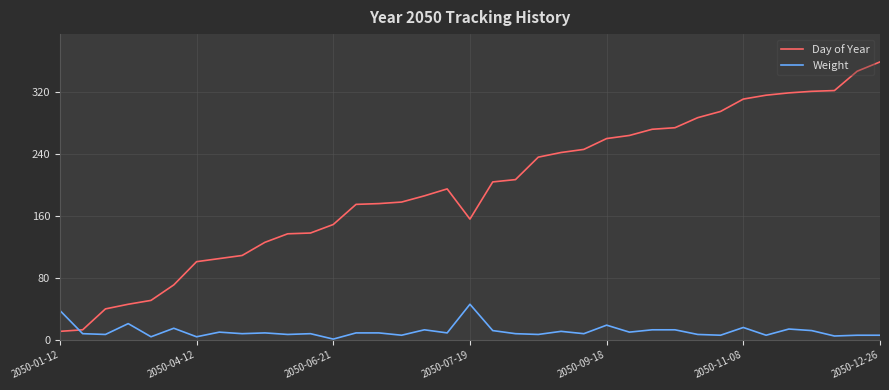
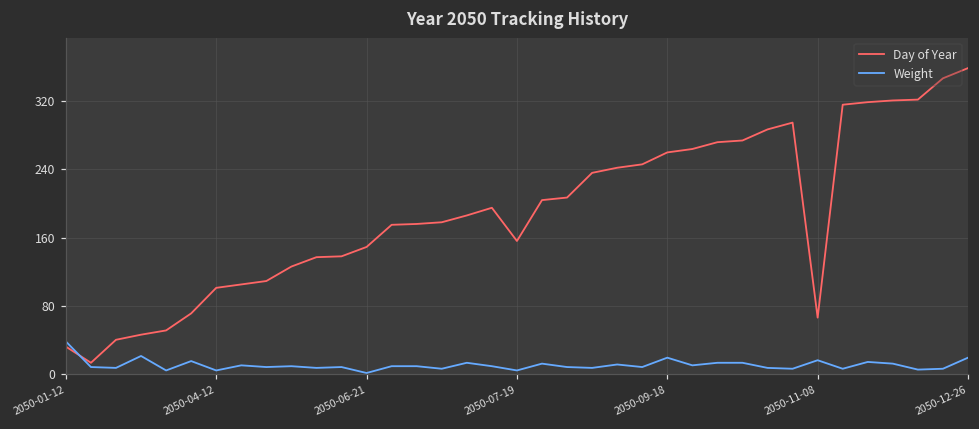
  {
    "Day of Year": {
-     "2050-01-12": 10,
+     "2050-01-12": 30,
      "2050-04-12": 100,
      "2050-06-21": 150,
      "2050-07-19": 160,
      "2050-09-18": 260,
-     "2050-11-08": 310,
+     "2050-11-08": 70,
      "2050-12-26": 360
    },
    "Weight": {
      "2050-01-12": 40,
      "2050-04-12": 0,
      "2050-06-21": 0,
-     "2050-07-19": 50,
+     "2050-07-19": 0,
      "2050-09-18": 20,
      "2050-11-08": 20,
-     "2050-12-26": 10
+     "2050-12-26": 20
    }
  }
